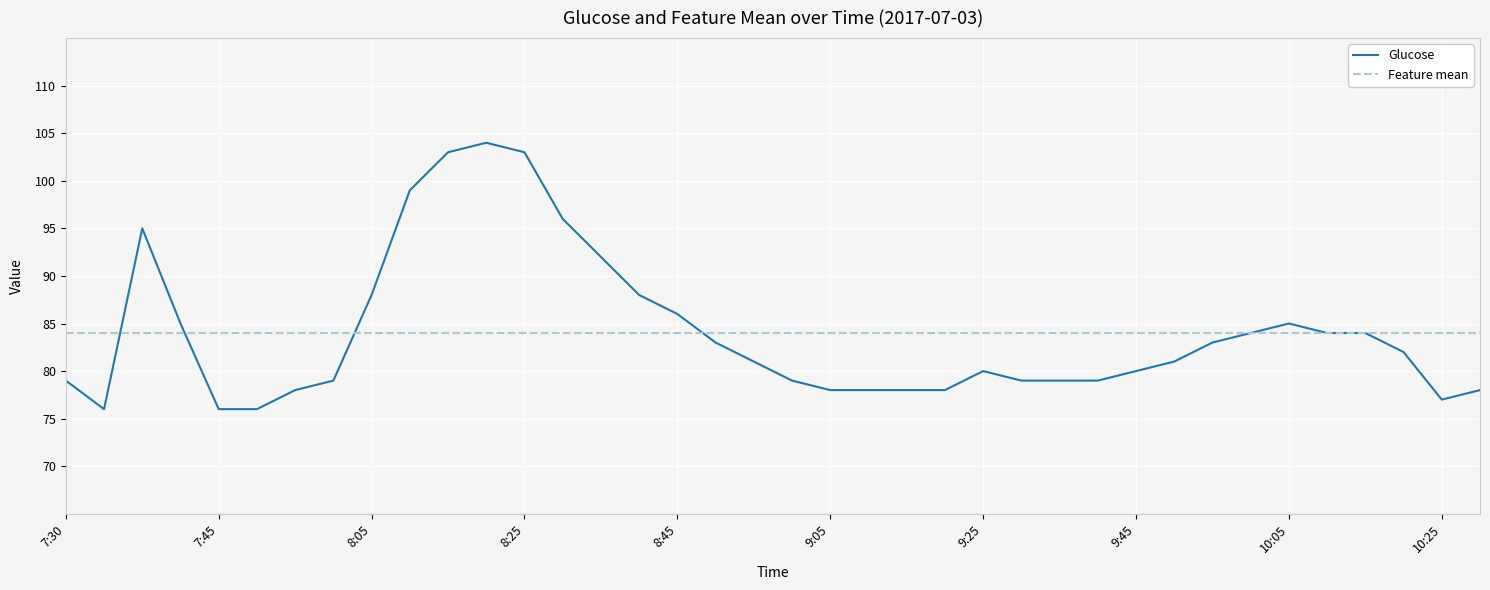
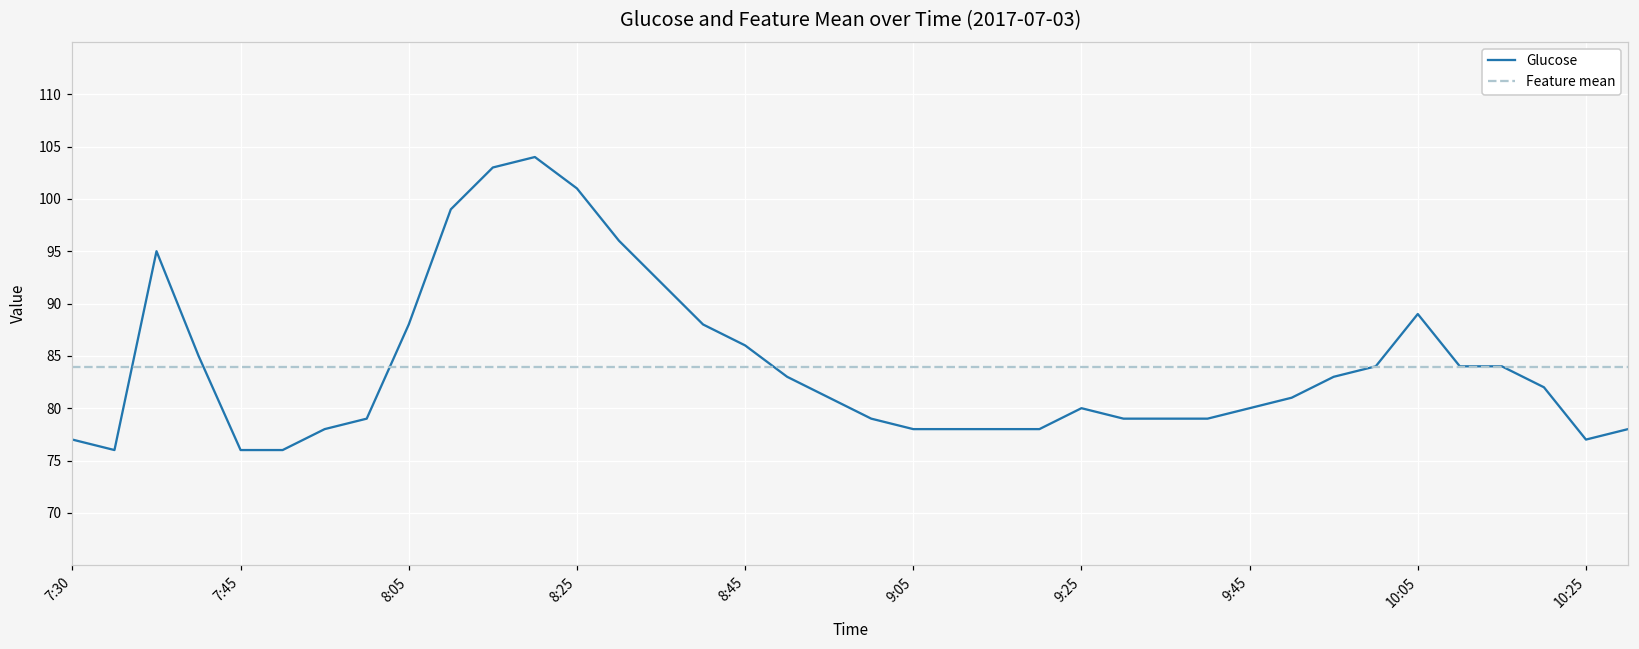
  {
    "Glucose": {
-     "7:30": 79,
+     "7:30": 77,
      "7:45": 76,
      "8:05": 88,
-     "8:25": 103,
+     "8:25": 101,
      "8:45": 86,
      "9:05": 78,
      "9:25": 80,
      "9:45": 80,
-     "10:05": 85,
+     "10:05": 89,
      "10:25": 77
    },
    "Feature mean": {
      "7:30": 84,
      "7:45": 84,
      "8:05": 84,
      "8:25": 84,
      "8:45": 84,
      "9:05": 84,
      "9:25": 84,
      "9:45": 84,
      "10:05": 84,
      "10:25": 84
    }
  }
